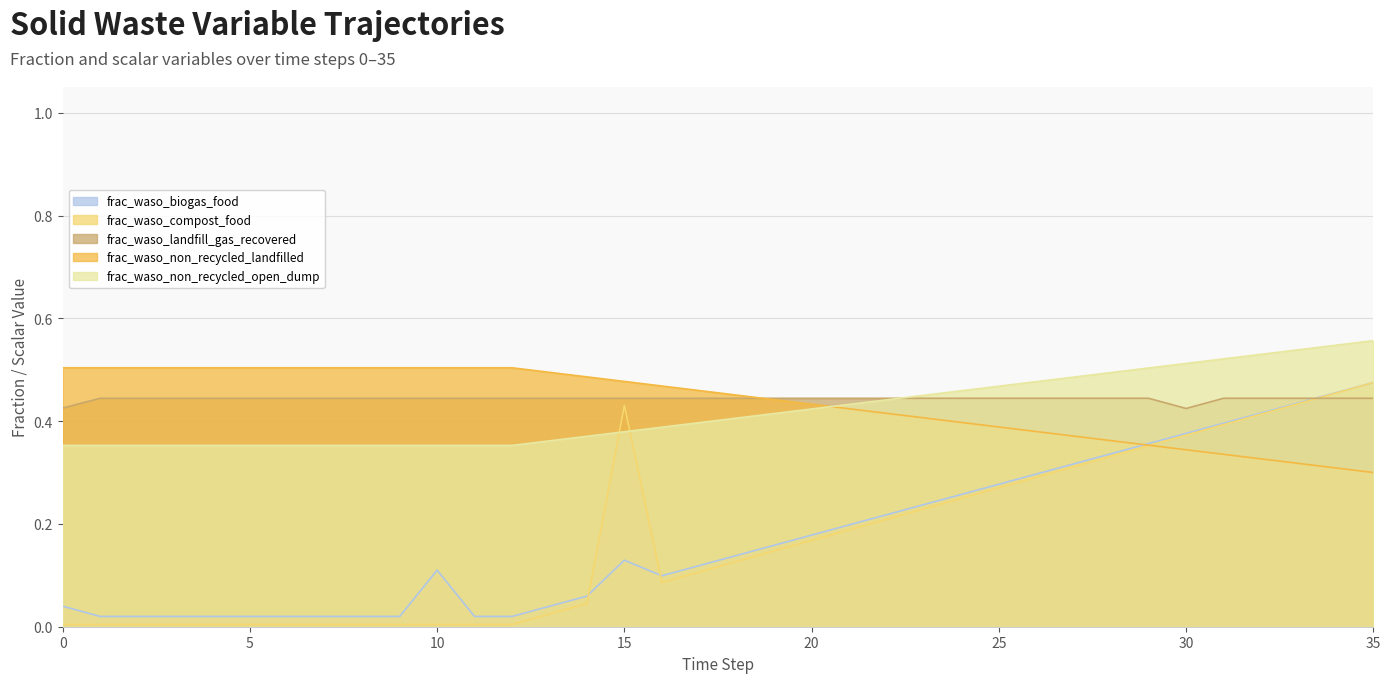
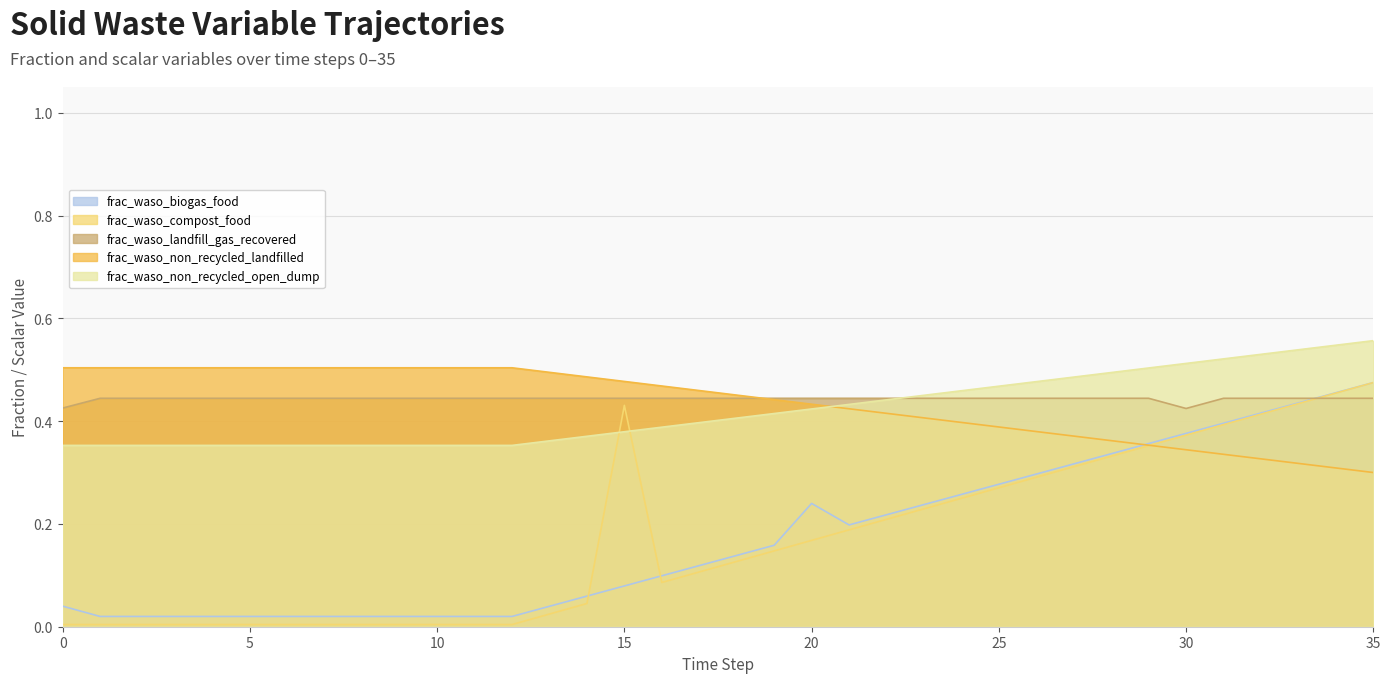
  {
    "frac_waso_biogas_food": {
      "0": 0.04,
      "5": 0.02,
-     "10": 0.11,
-     "15": 0.13,
-     "20": 0.18,
+     "10": 0.02,
+     "15": 0.08,
+     "20": 0.24,
      "25": 0.28
    },
    "frac_waso_landfill_gas_recovered": {
      "0": 0.43,
      "5": 0.44,
      "10": 0.44,
      "15": 0.44,
      "20": 0.44,
      "25": 0.44,
      "30": 0.42,
      "35": 0.44
    }
  }
